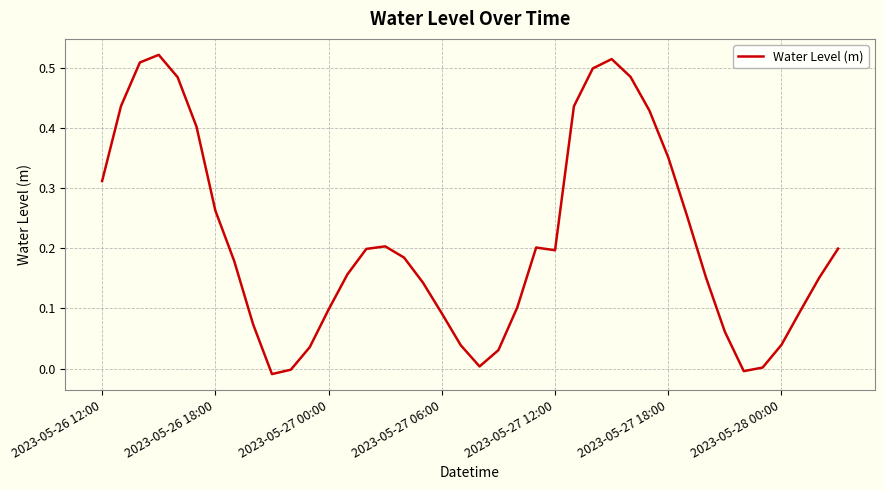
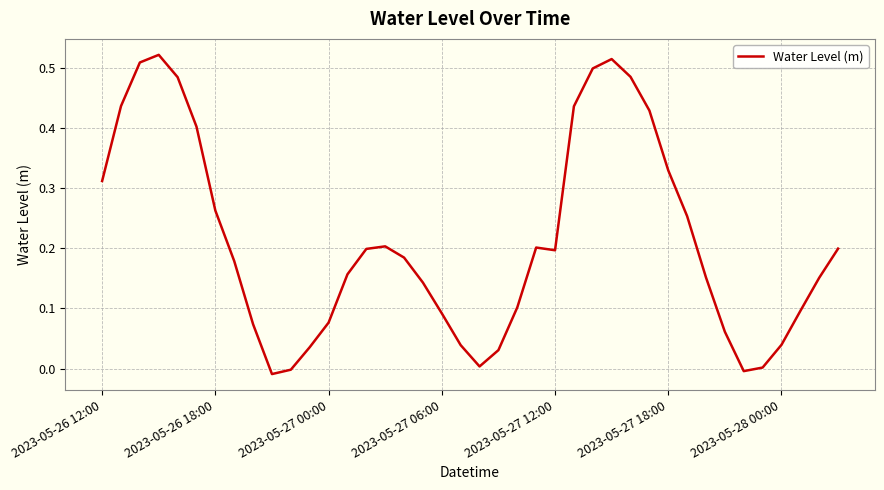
  {
    "2023-05-26 12:00": 0.31,
    "2023-05-26 18:00": 0.26,
-   "2023-05-27 00:00": 0.10,
+   "2023-05-27 00:00": 0.08,
    "2023-05-27 06:00": 0.09,
    "2023-05-27 12:00": 0.20,
-   "2023-05-27 18:00": 0.35,
+   "2023-05-27 18:00": 0.33,
    "2023-05-28 00:00": 0.04
  }
